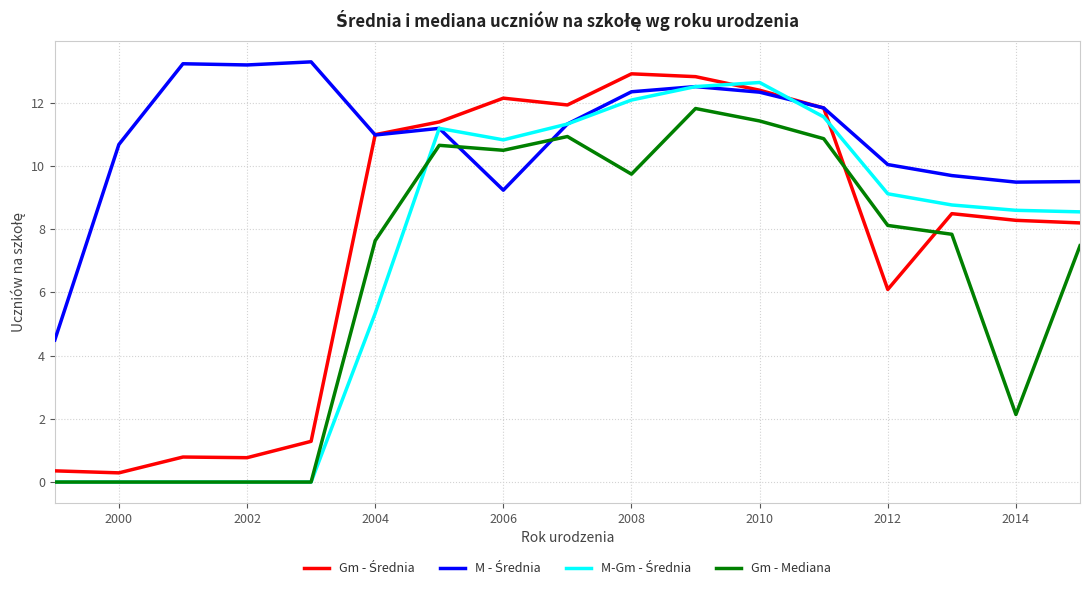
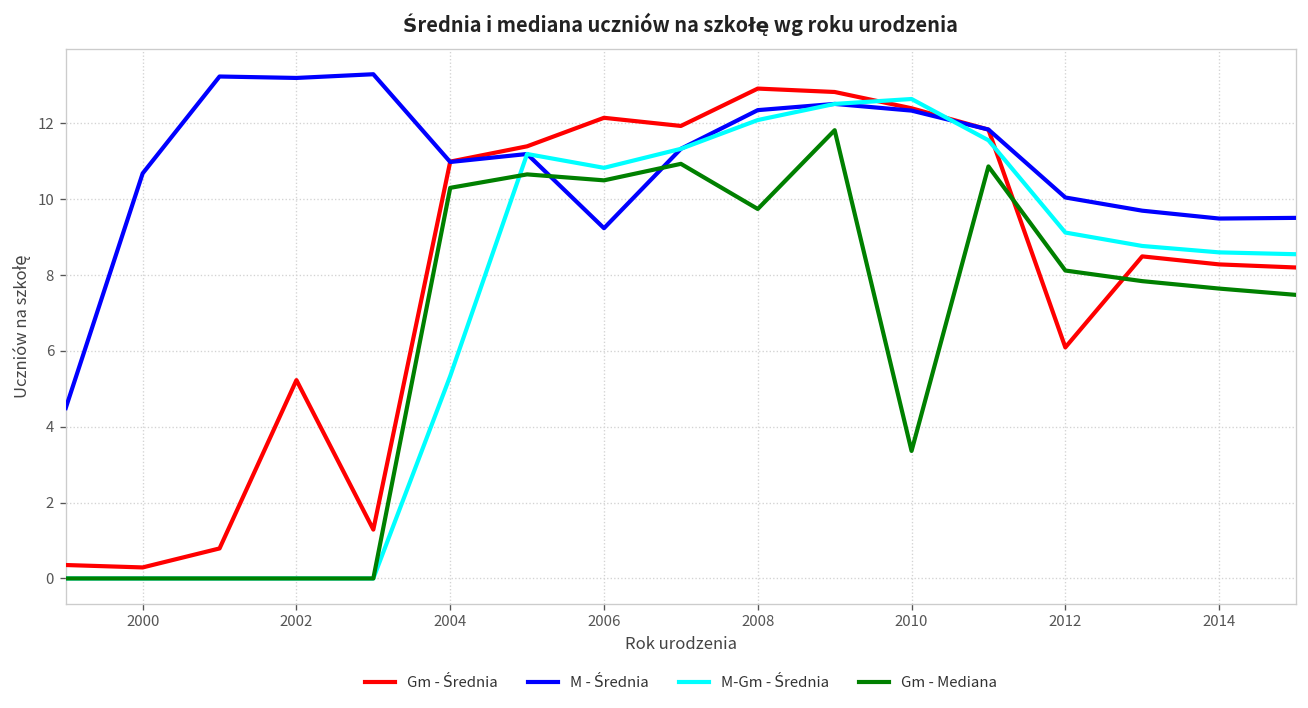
  {
    "Gm - Średnia": {
      "2000": 0.3,
-     "2002": 0.8,
+     "2002": 5.2,
      "2006": 12.1,
      "2008": 12.9,
      "2012": 6.1,
      "2014": 8.3
    },
    "M - Średnia": {
      "2000": 10.7,
      "2002": 13.2,
      "2006": 9.2,
      "2008": 12.4,
      "2012": 10.0,
      "2014": 9.5
    },
    "M-Gm - Średnia": {
      "2004": 5.3,
      "2006": 10.8,
      "2008": 12.1,
      "2010": 12.6,
      "2012": 9.1,
      "2014": 8.6
    },
    "Gm - Mediana": {
-     "2004": 7.6,
+     "2004": 10.3,
      "2006": 10.5,
      "2008": 9.7,
-     "2010": 11.4,
+     "2010": 3.4,
      "2012": 8.1,
-     "2014": 2.1
+     "2014": 7.6
    }
  }
